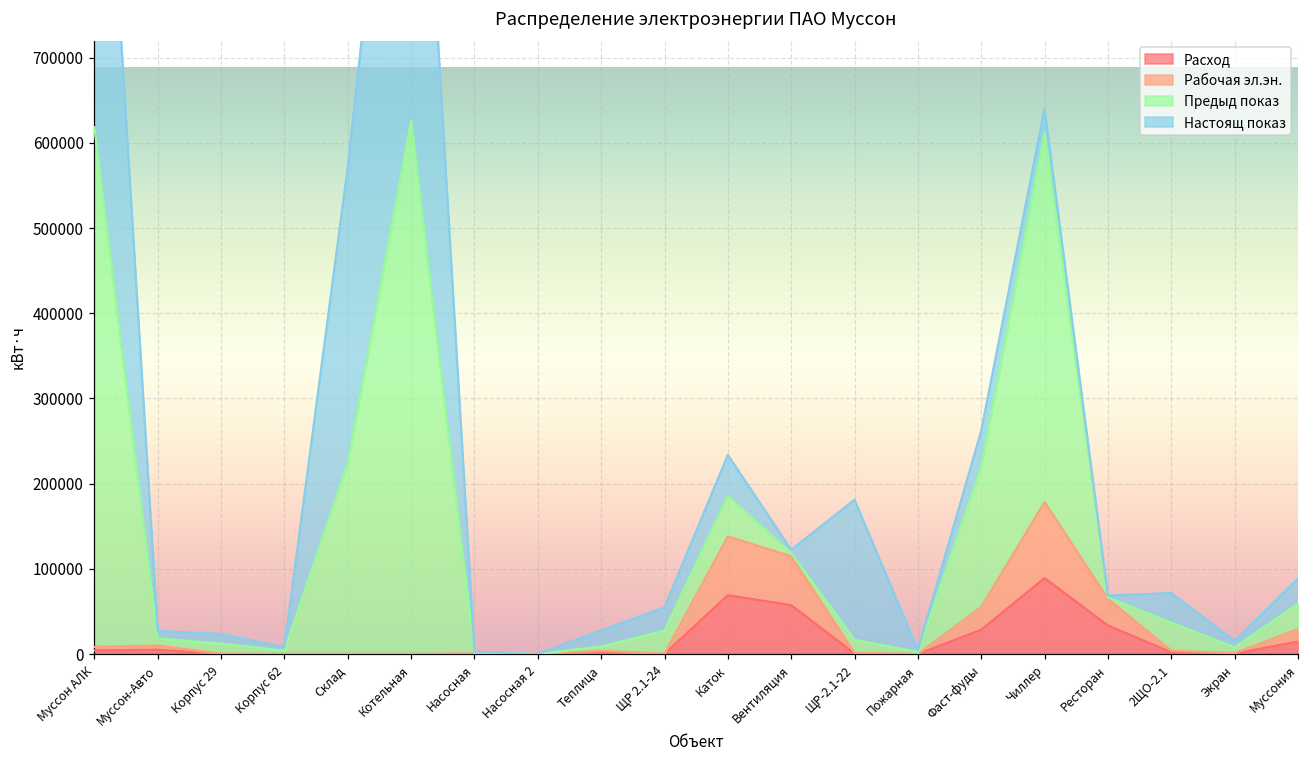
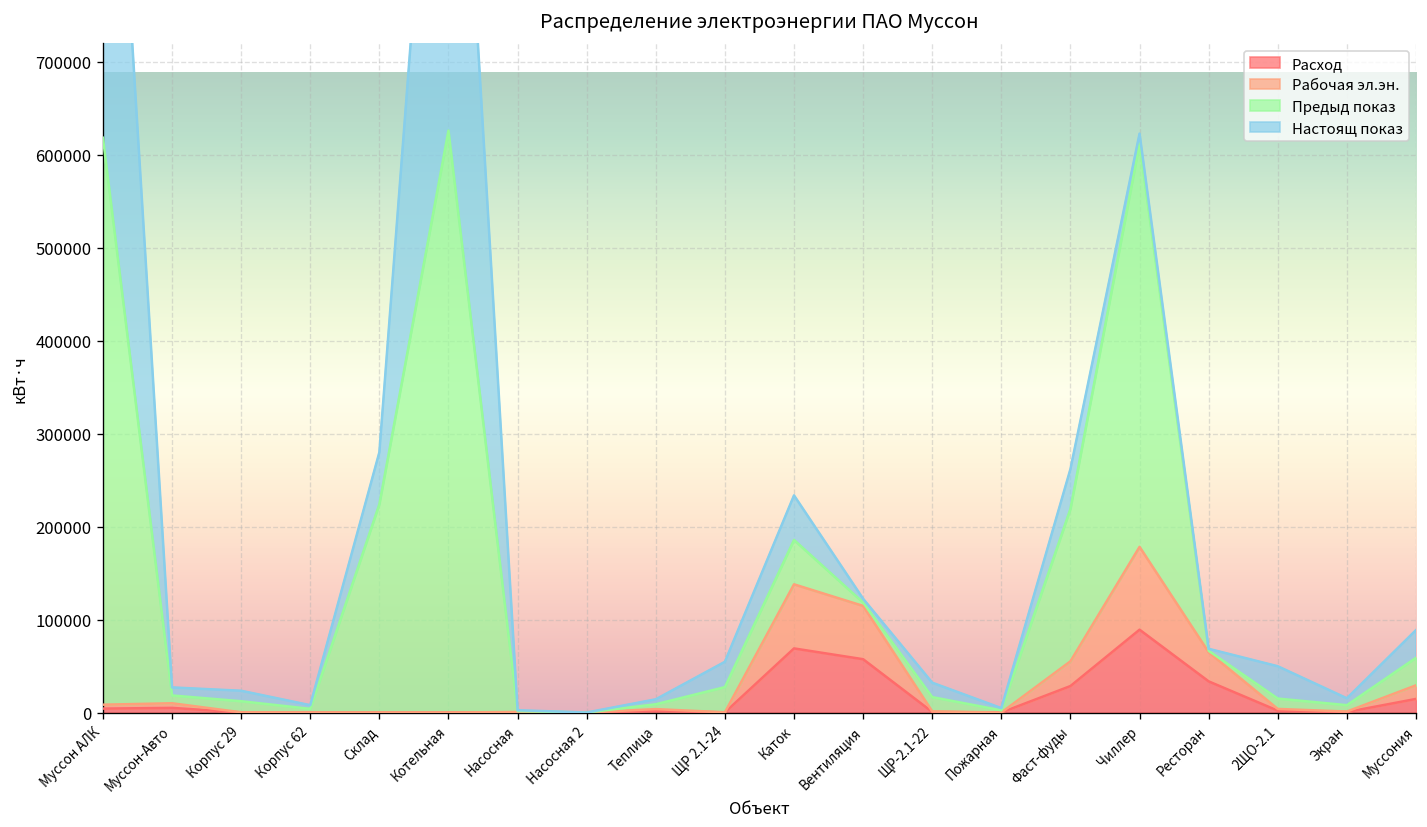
  {
    "Предыд показ": {
      "Муссон АЛК": 610000,
      "Муссон-Авто": 10000,
      "Корпус 29": 10000,
      "Корпус 62": 0,
      "Склад": 220000,
      "Котельная": 630000,
      "Теплица": 10000,
      "ЩР 2.1-24": 30000,
      "Каток": 50000,
      "Вентиляция": 0,
      "ЩР-2.1-22": 20000,
      "Фаст-фуды": 160000,
      "Чиллер": 430000,
-     "2ЩО-2.1": 30000,
+     "2ЩО-2.1": 10000,
      "Экран": 10000,
      "Муссония": 30000
    },
    "Настоящ показ": {
      "Муссон-Авто": 10000,
      "Корпус 29": 10000,
      "Корпус 62": 0,
-     "Склад": 350000,
-     "Теплица": 20000,
+     "Склад": 60000,
+     "Теплица": 10000,
      "ЩР 2.1-24": 30000,
      "Каток": 50000,
      "Вентиляция": 0,
-     "ЩР-2.1-22": 160000,
+     "ЩР-2.1-22": 20000,
      "Фаст-фуды": 40000,
-     "Чиллер": 30000,
+     "Чиллер": 10000,
      "2ЩО-2.1": 30000,
      "Экран": 10000,
      "Муссония": 30000
    }
  }
